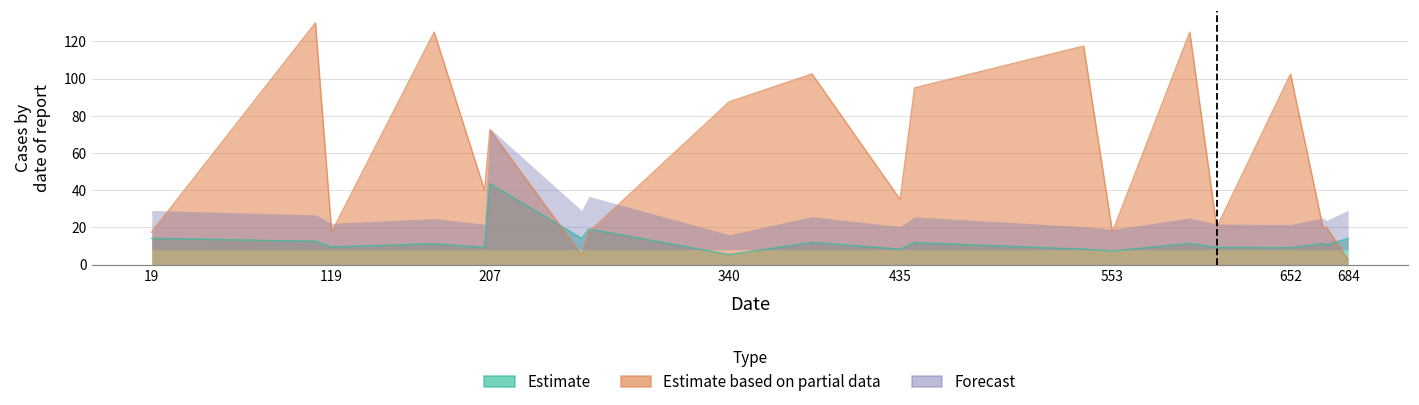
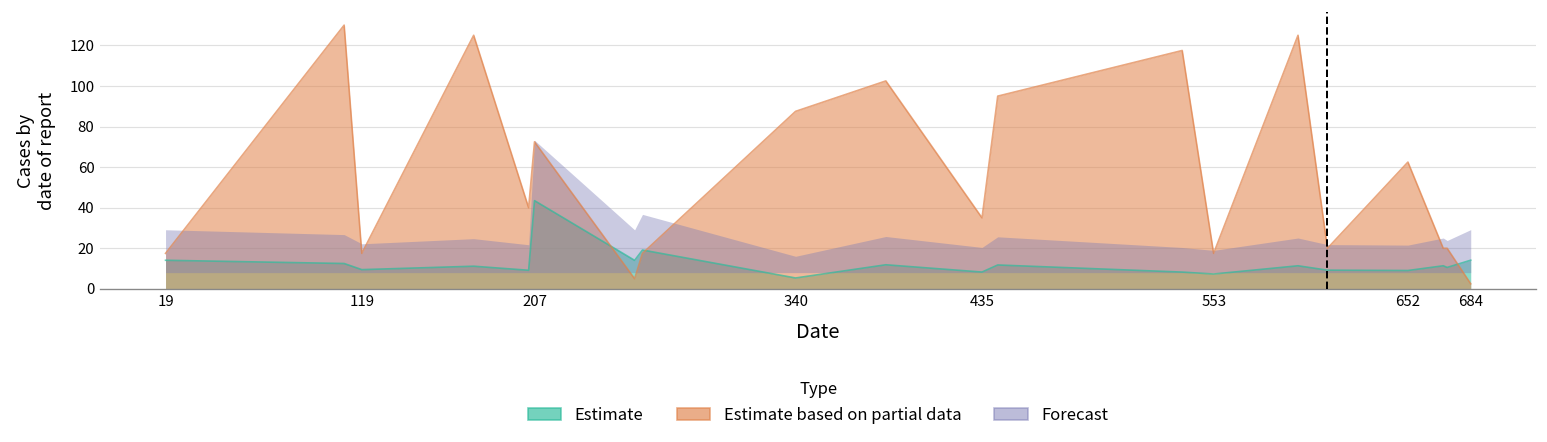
  {
    "Estimate": {
      "19": 14,
      "119": 9,
      "207": 43,
      "340": 5,
      "435": 8,
      "553": 7,
      "652": 9,
      "684": 14
    },
    "Estimate based on partial data": {
      "19": 18,
      "119": 18,
      "340": 88,
      "435": 35,
-     "652": 103,
+     "652": 63,
      "684": 3
    },
    "Forecast": {
      "19": 29,
      "119": 22,
      "340": 16,
      "435": 20,
      "652": 22,
      "684": 29
    }
  }
